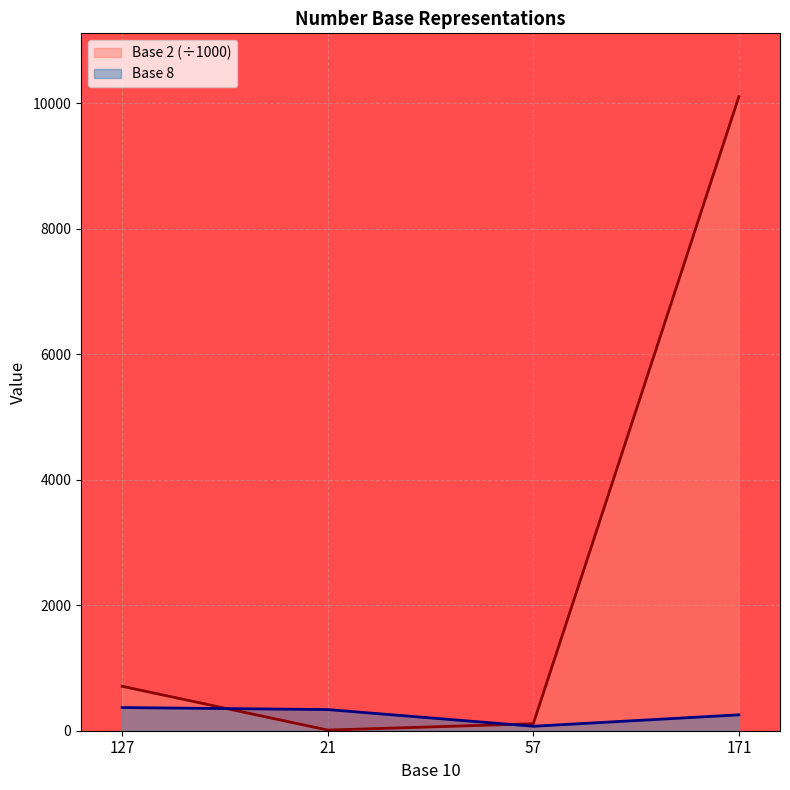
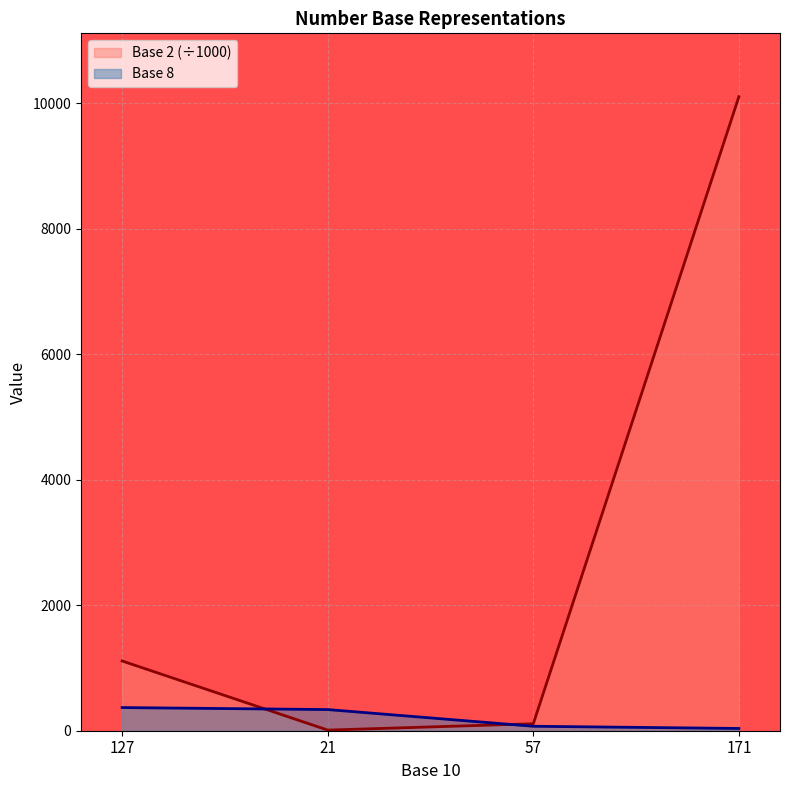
  {
    "Base 2 (÷1000)": {
-     "127": 700,
+     "127": 1100,
      "21": 0,
      "171": 10100
    },
    "Base 8": {
      "127": 400,
      "21": 300,
-     "171": 300
+     "171": 0
    }
  }
